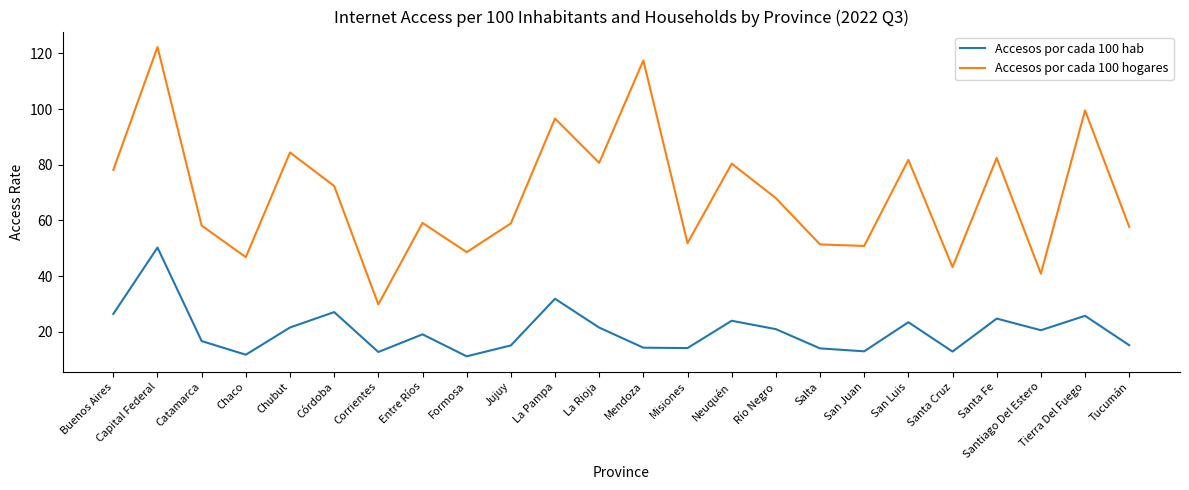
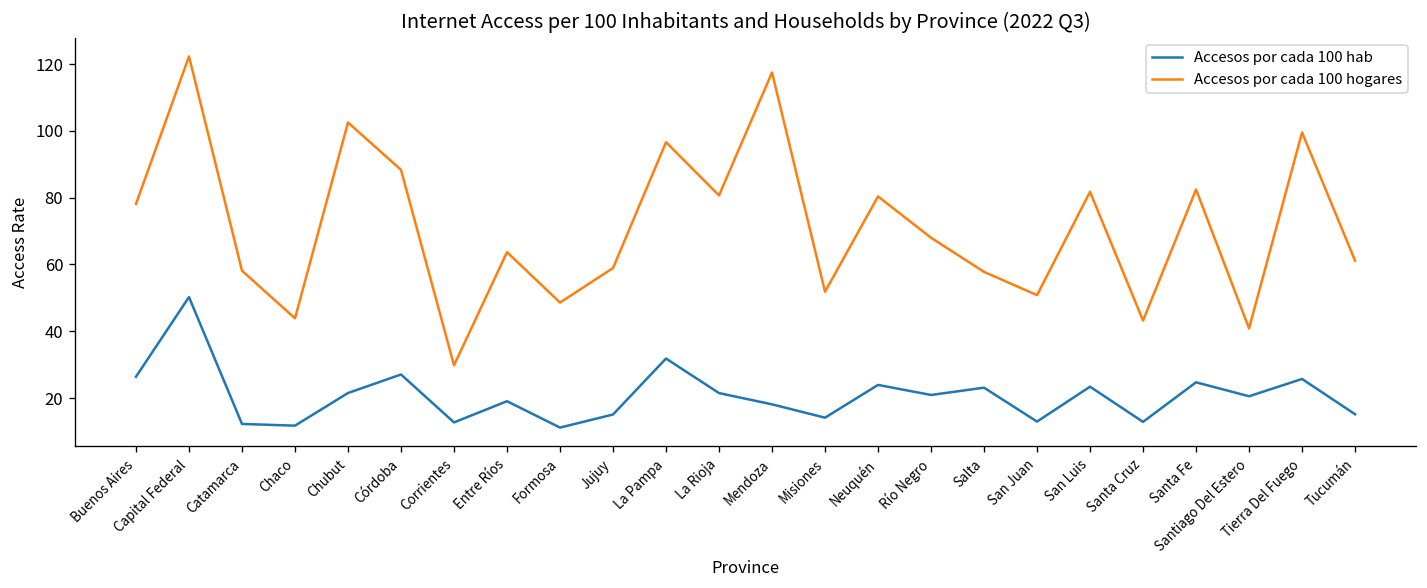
  {
    "Accesos por cada 100 hab": {
      "Buenos Aires": 26,
      "Capital Federal": 50,
-     "Catamarca": 17,
+     "Catamarca": 12,
      "Chaco": 12,
      "Chubut": 22,
      "Córdoba": 27,
      "Corrientes": 13,
      "Entre Ríos": 19,
      "Formosa": 11,
      "Jujuy": 15,
      "La Pampa": 32,
      "La Rioja": 21,
-     "Mendoza": 14,
+     "Mendoza": 18,
      "Misiones": 14,
      "Neuquén": 24,
      "Río Negro": 21,
-     "Salta": 14,
+     "Salta": 23,
      "San Juan": 13,
      "San Luis": 23,
      "Santa Cruz": 13,
      "Santa Fe": 25,
      "Santiago Del Estero": 21,
      "Tierra Del Fuego": 26,
      "Tucumán": 15
    },
    "Accesos por cada 100 hogares": {
      "Buenos Aires": 78,
      "Capital Federal": 122,
      "Catamarca": 58,
-     "Chaco": 47,
-     "Chubut": 84,
-     "Córdoba": 72,
+     "Chaco": 44,
+     "Chubut": 103,
+     "Córdoba": 88,
      "Corrientes": 30,
-     "Entre Ríos": 59,
+     "Entre Ríos": 64,
      "Formosa": 49,
      "Jujuy": 59,
      "La Pampa": 97,
      "La Rioja": 81,
      "Mendoza": 117,
      "Misiones": 52,
      "Neuquén": 80,
      "Río Negro": 68,
-     "Salta": 51,
+     "Salta": 58,
      "San Juan": 51,
      "San Luis": 82,
      "Santa Cruz": 43,
      "Santa Fe": 82,
      "Santiago Del Estero": 41,
      "Tierra Del Fuego": 100,
-     "Tucumán": 58
+     "Tucumán": 61
    }
  }
